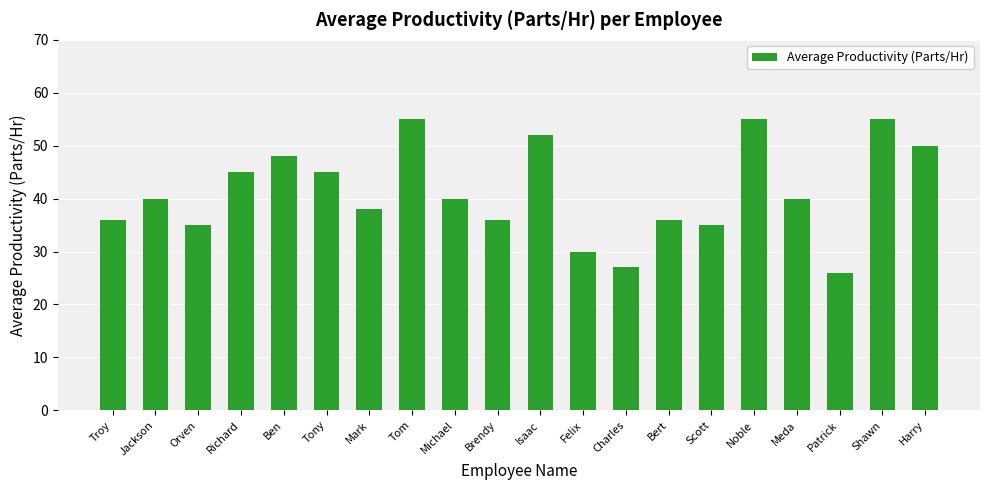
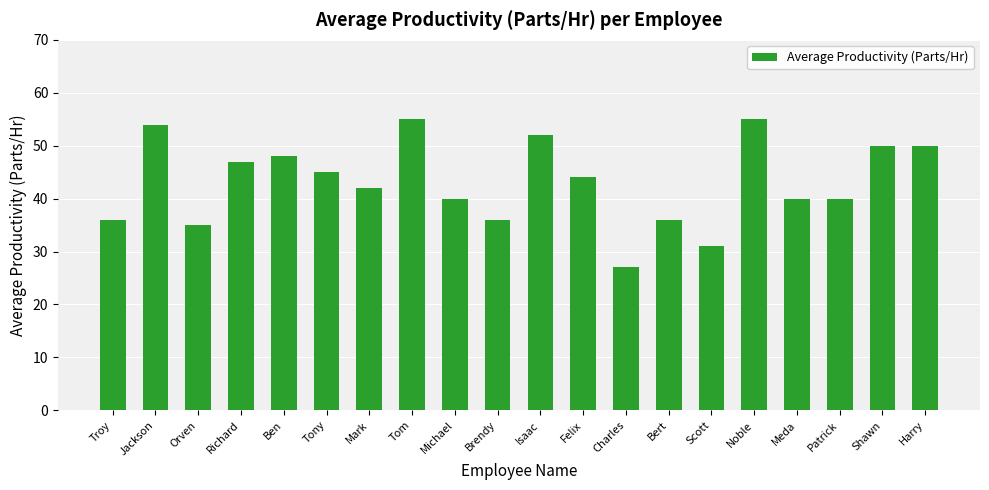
  {
    "Troy": 36,
-   "Jackson": 40,
+   "Jackson": 54,
    "Orven": 35,
-   "Richard": 45,
+   "Richard": 47,
    "Ben": 48,
    "Tony": 45,
-   "Mark": 38,
+   "Mark": 42,
    "Tom": 55,
    "Michael": 40,
    "Brendy": 36,
    "Isaac": 52,
-   "Felix": 30,
+   "Felix": 44,
    "Charles": 27,
    "Bert": 36,
-   "Scott": 35,
+   "Scott": 31,
    "Noble": 55,
    "Meda": 40,
-   "Patrick": 26,
-   "Shawn": 55,
+   "Patrick": 40,
+   "Shawn": 50,
    "Harry": 50
  }
